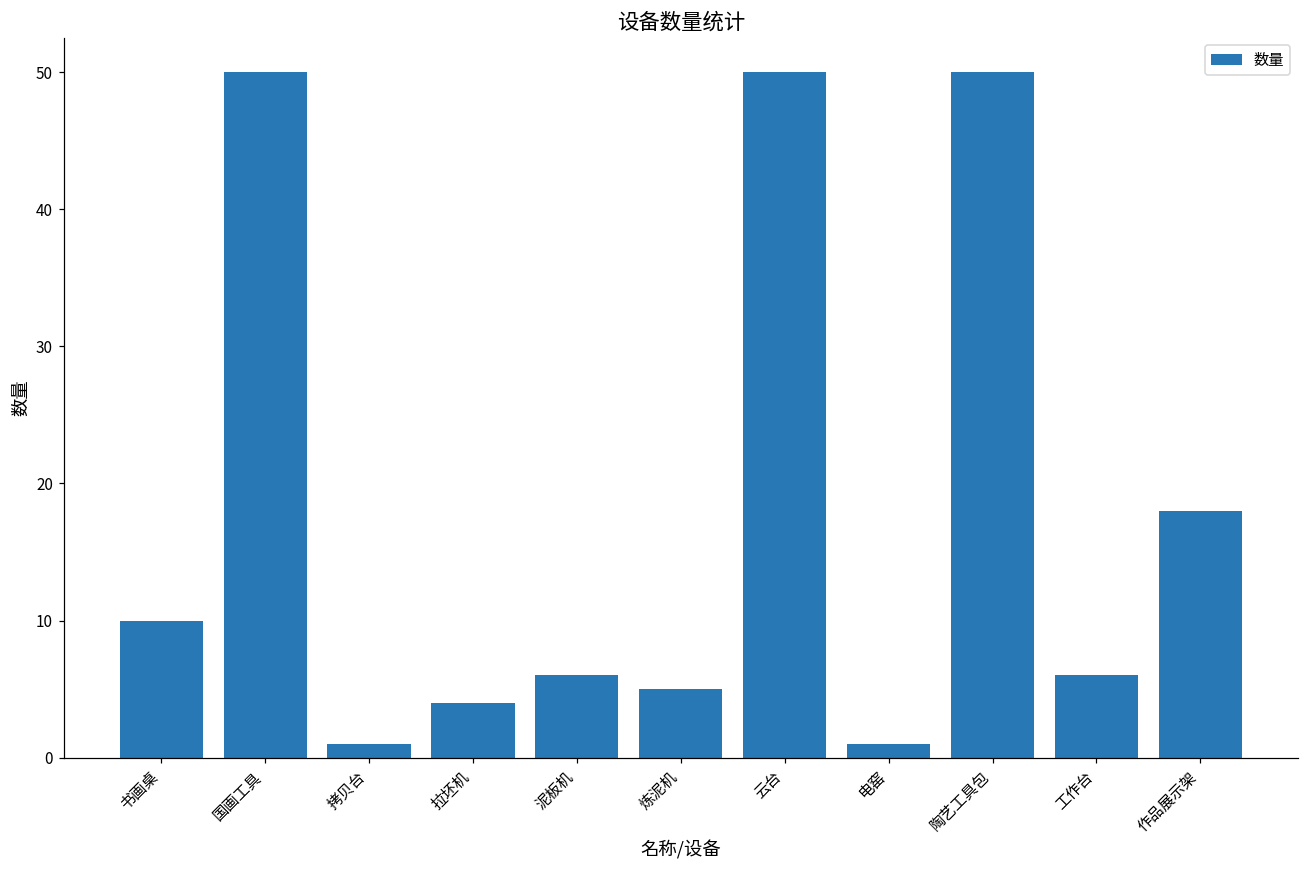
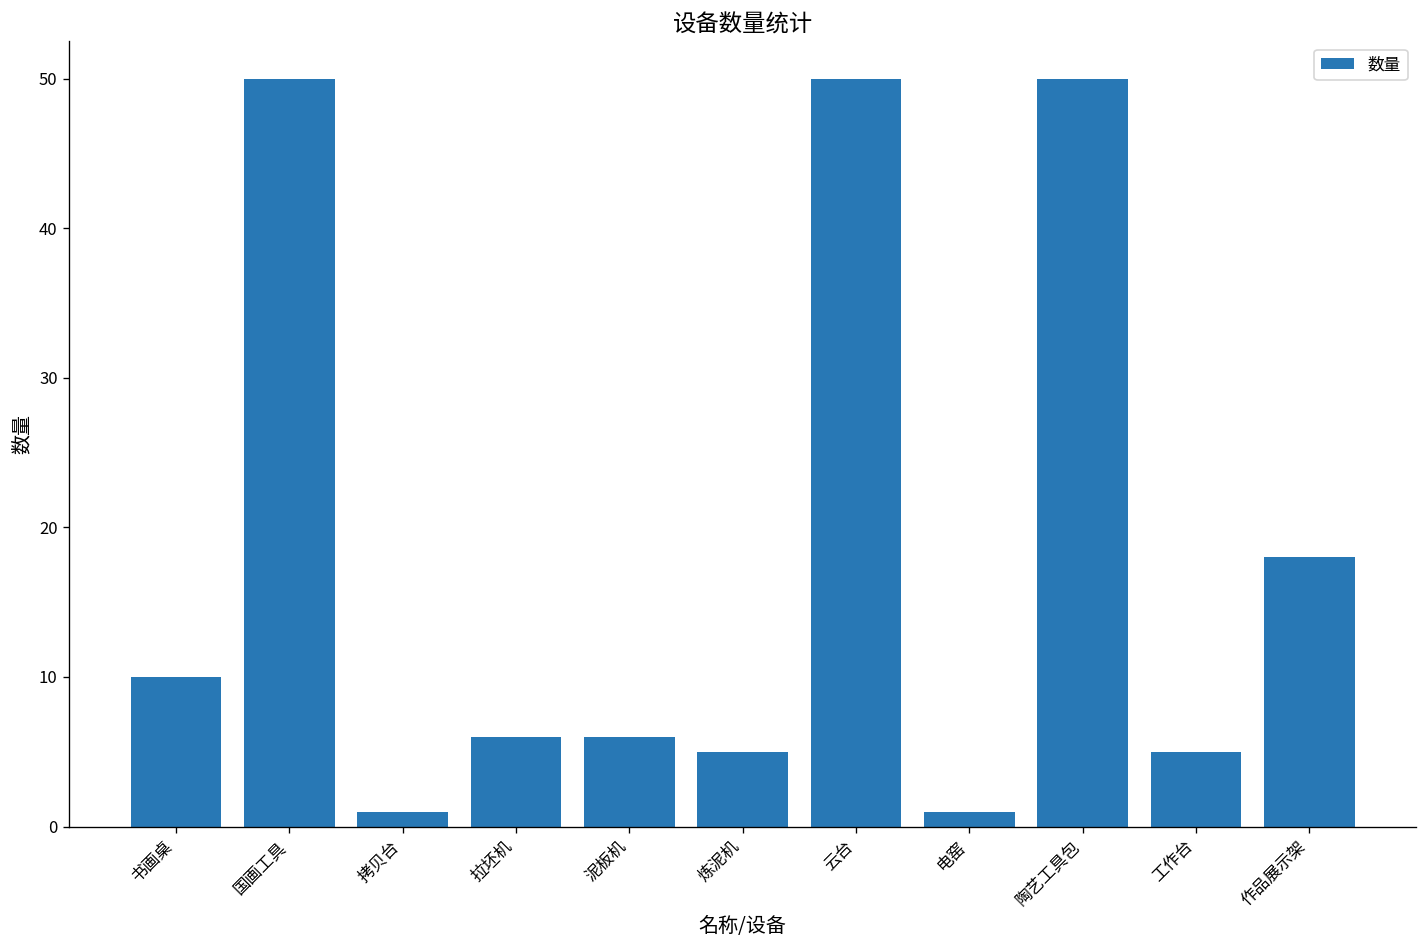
  {
    "书画桌": 10,
    "国画工具": 50,
    "拷贝台": 1,
-   "拉坯机": 4,
+   "拉坯机": 6,
    "泥板机": 6,
    "炼泥机": 5,
    "云台": 50,
    "电窑": 1,
    "陶艺工具包": 50,
-   "工作台": 6,
+   "工作台": 5,
    "作品展示架": 18
  }
